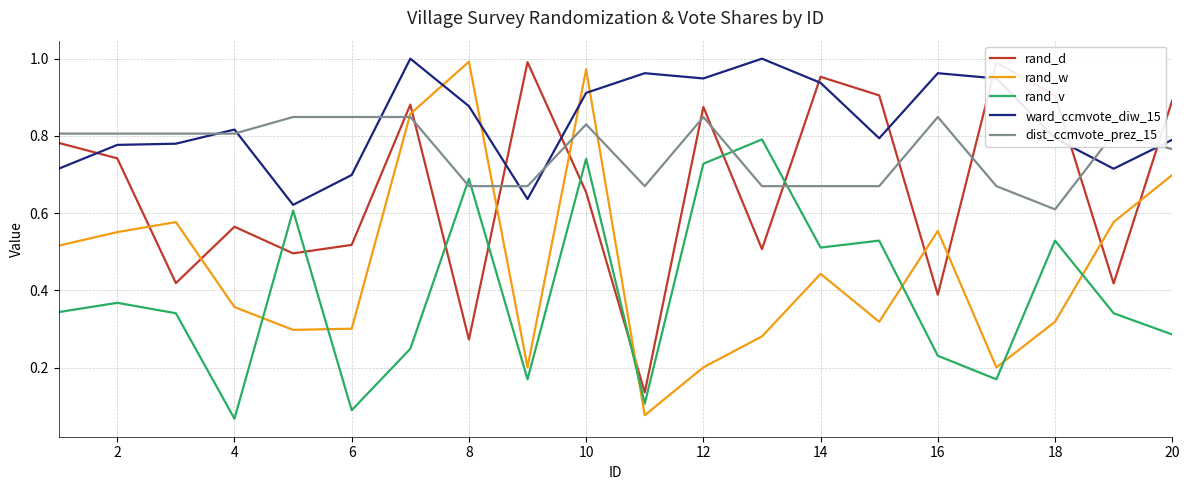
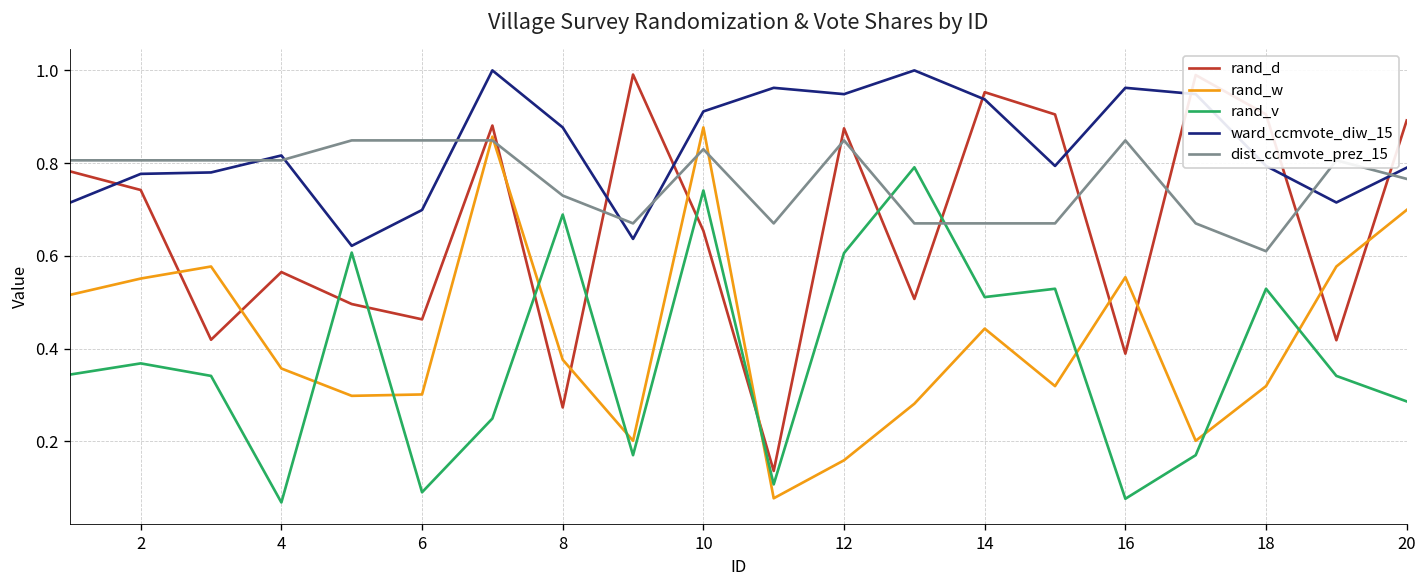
  {
    "rand_d": {
      "2": 0.74,
      "4": 0.57,
-     "6": 0.52,
+     "6": 0.46,
      "8": 0.27,
      "10": 0.65,
      "12": 0.88,
      "14": 0.95,
      "16": 0.39,
      "20": 0.89
    },
    "rand_w": {
      "2": 0.55,
      "4": 0.36,
      "6": 0.30,
-     "8": 0.99,
-     "10": 0.97,
-     "12": 0.20,
+     "8": 0.38,
+     "10": 0.88,
+     "12": 0.16,
      "14": 0.44,
      "16": 0.55,
      "18": 0.32,
      "20": 0.70
    },
    "rand_v": {
      "2": 0.37,
      "4": 0.07,
      "6": 0.09,
      "8": 0.69,
      "10": 0.74,
-     "12": 0.73,
+     "12": 0.61,
      "14": 0.51,
-     "16": 0.23,
+     "16": 0.08,
      "18": 0.53,
      "20": 0.29
    },
    "ward_ccmvote_diw_15": {
      "2": 0.78,
      "4": 0.82,
      "6": 0.70,
      "8": 0.88,
      "10": 0.91,
      "12": 0.95,
      "14": 0.94,
      "16": 0.96,
      "20": 0.79
    },
    "dist_ccmvote_prez_15": {
      "2": 0.81,
      "4": 0.81,
      "6": 0.85,
-     "8": 0.67,
+     "8": 0.73,
      "10": 0.83,
      "12": 0.85,
      "14": 0.67,
      "16": 0.85,
      "18": 0.61,
      "20": 0.77
    }
  }
